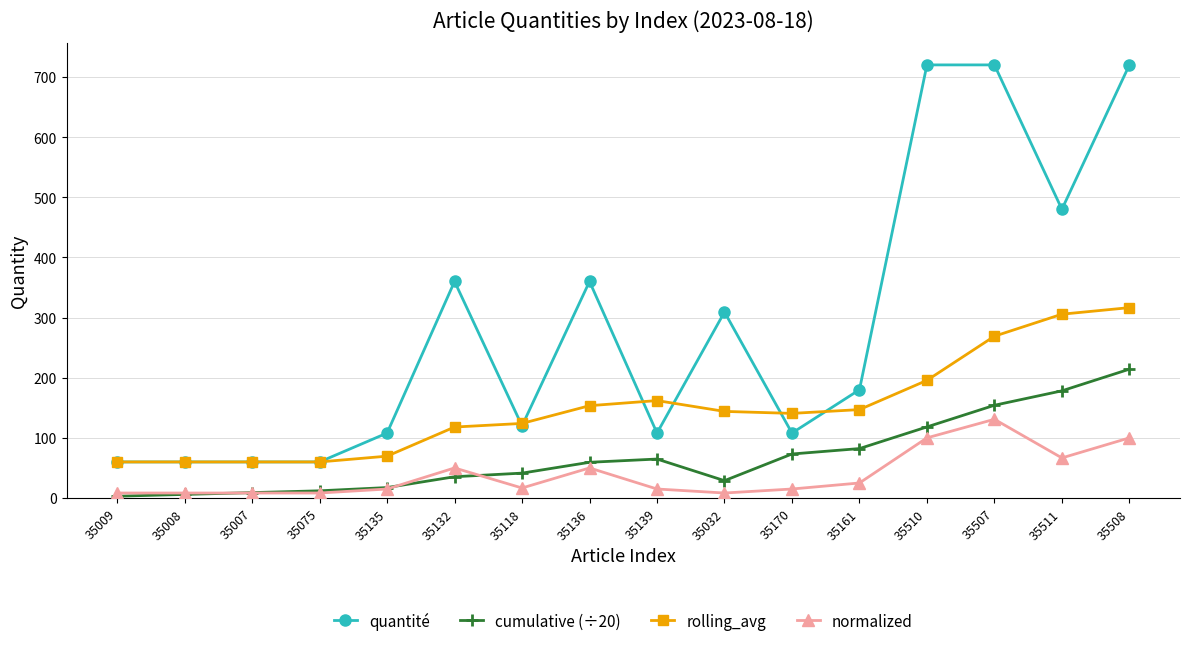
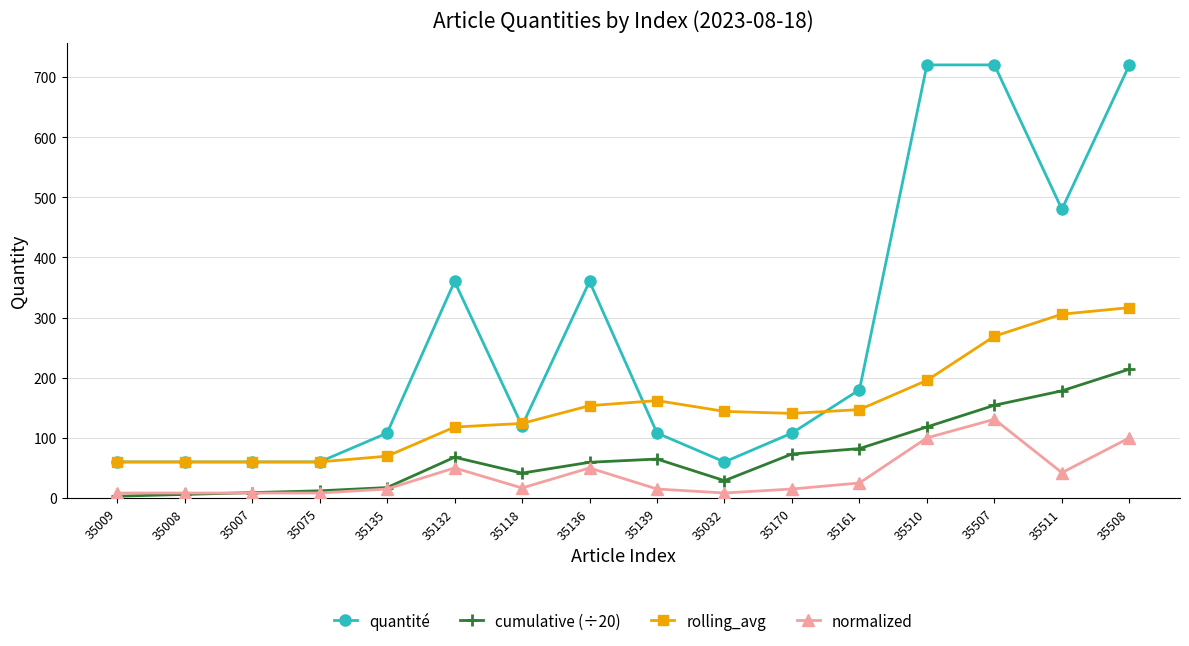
  {
    "quantité": {
      "35135": 110,
      "35132": 360,
      "35136": 360,
      "35139": 110,
-     "35032": 310,
+     "35032": 60,
      "35170": 110,
      "35161": 180,
      "35510": 720,
      "35507": 720,
      "35511": 480,
      "35508": 720
    },
    "cumulative (÷20)": {
      "35009": 0,
-     "35132": 40,
+     "35132": 70,
      "35118": 40,
      "35136": 60,
      "35139": 60,
      "35032": 30,
      "35170": 70,
      "35161": 80,
      "35510": 120,
      "35507": 150,
      "35511": 180,
      "35508": 210
    },
    "rolling_avg": {
      "35135": 70,
      "35132": 120,
      "35136": 150,
      "35139": 160,
      "35032": 140,
      "35170": 140,
      "35161": 150,
      "35510": 200,
      "35507": 270,
      "35511": 310,
      "35508": 320
    },
    "normalized": {
      "35009": 10,
      "35132": 50,
      "35118": 20,
      "35136": 50,
      "35139": 20,
      "35032": 10,
      "35170": 20,
      "35161": 30,
      "35510": 100,
      "35507": 130,
-     "35511": 70,
+     "35511": 40,
      "35508": 100
    }
  }
